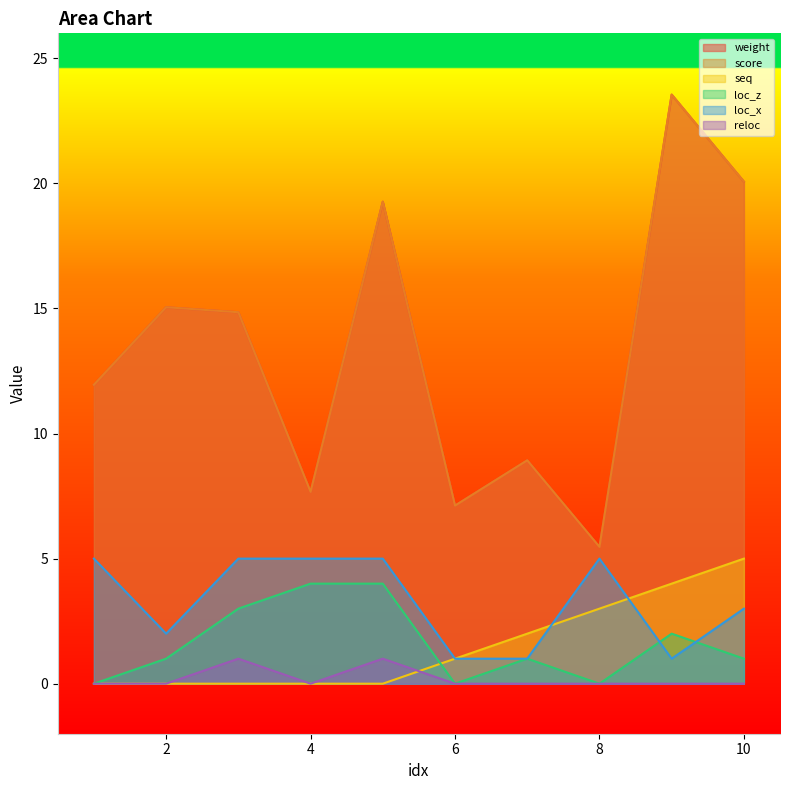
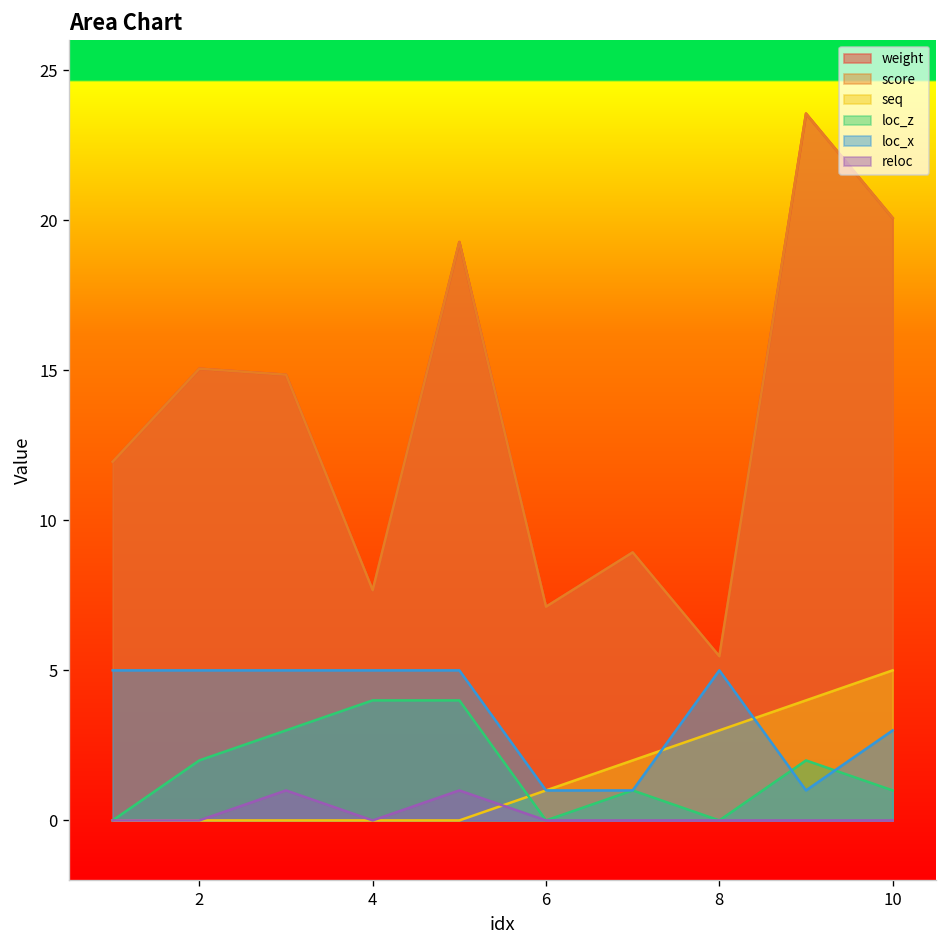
  {
    "loc_z": {
-     "2": 1,
+     "2": 2,
      "4": 4,
      "10": 1
    },
    "loc_x": {
-     "2": 2,
+     "2": 5,
      "4": 5,
      "8": 5,
      "10": 3
    },
    "reloc": {
      "10": 0
    }
  }
